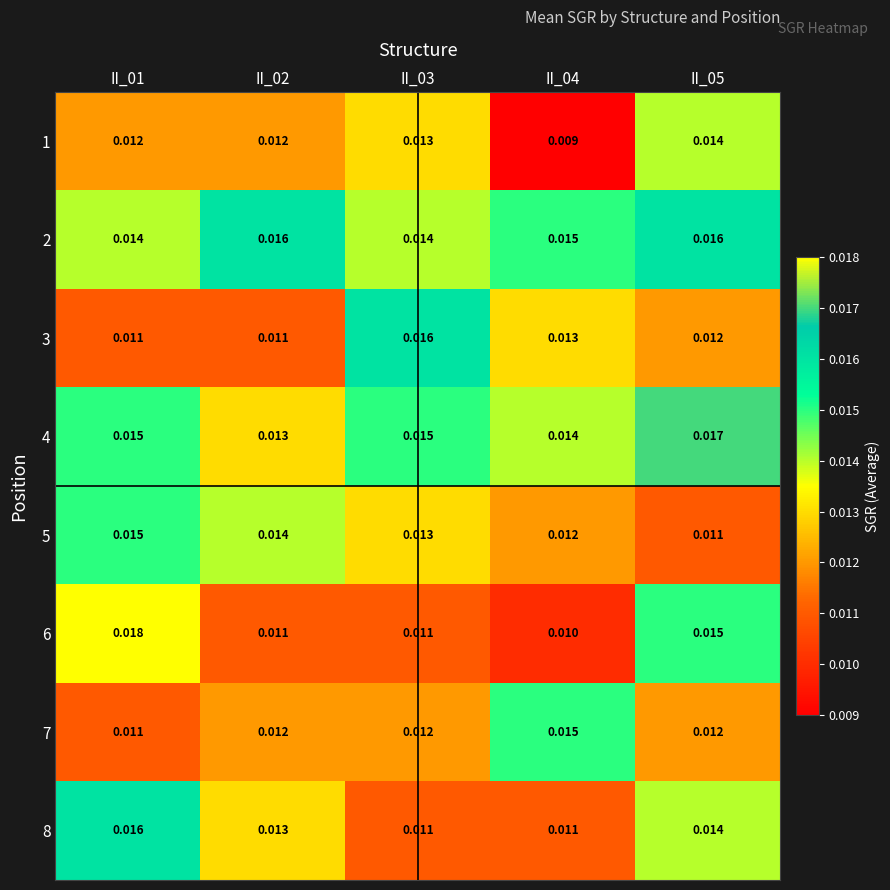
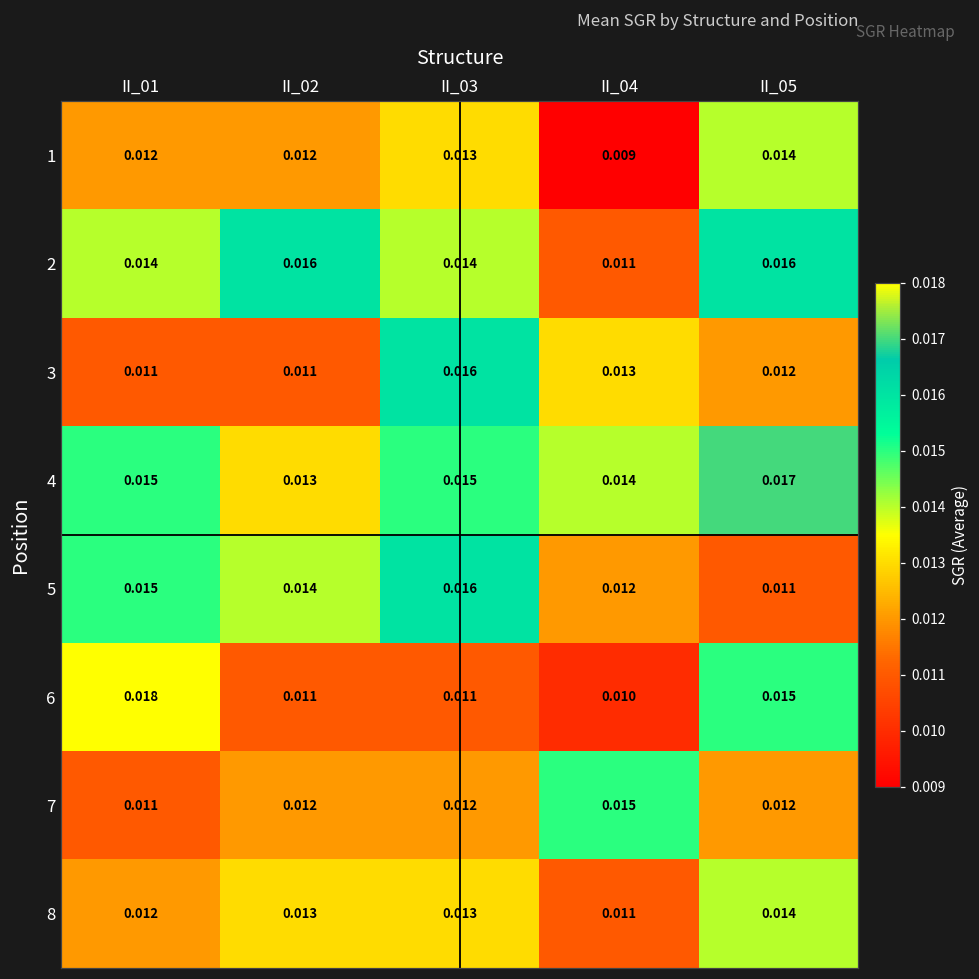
  {
    "1": {
      "II_01": 0.012,
      "II_02": 0.012,
      "II_03": 0.013,
      "II_04": 0.009,
      "II_05": 0.014
    },
    "2": {
      "II_01": 0.014,
      "II_02": 0.016,
      "II_03": 0.014,
-     "II_04": 0.015,
+     "II_04": 0.011,
      "II_05": 0.016
    },
    "3": {
      "II_01": 0.011,
      "II_02": 0.011,
      "II_03": 0.016,
      "II_04": 0.013,
      "II_05": 0.012
    },
    "4": {
      "II_01": 0.015,
      "II_02": 0.013,
      "II_03": 0.015,
      "II_04": 0.014,
      "II_05": 0.017
    },
    "5": {
      "II_01": 0.015,
      "II_02": 0.014,
-     "II_03": 0.013,
+     "II_03": 0.016,
      "II_04": 0.012,
      "II_05": 0.011
    },
    "6": {
      "II_01": 0.018,
      "II_02": 0.011,
      "II_03": 0.011,
      "II_04": 0.010,
      "II_05": 0.015
    },
    "7": {
      "II_01": 0.011,
      "II_02": 0.012,
      "II_03": 0.012,
      "II_04": 0.015,
      "II_05": 0.012
    },
    "8": {
-     "II_01": 0.016,
+     "II_01": 0.012,
      "II_02": 0.013,
-     "II_03": 0.011,
+     "II_03": 0.013,
      "II_04": 0.011,
      "II_05": 0.014
    }
  }
